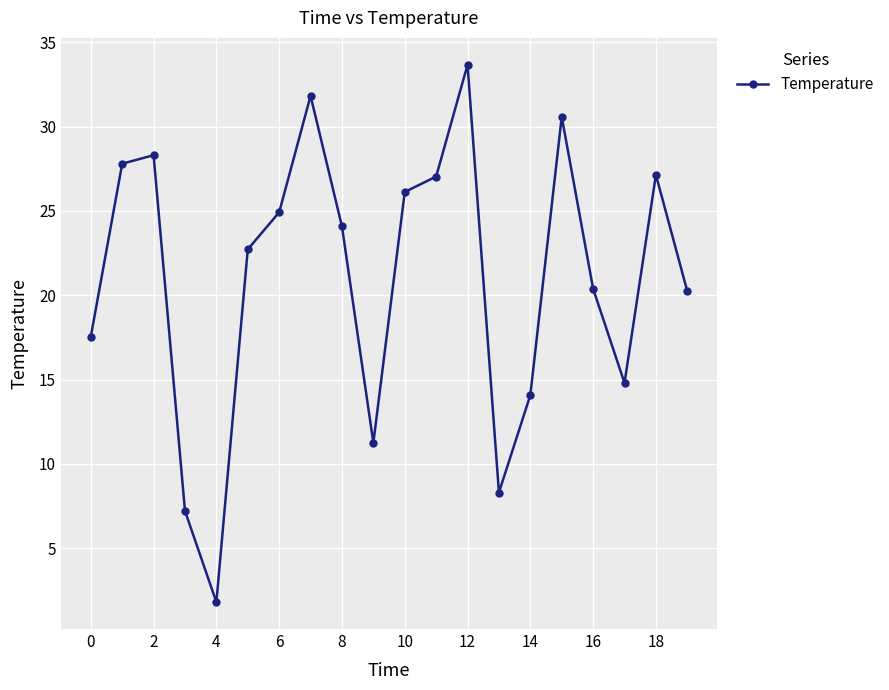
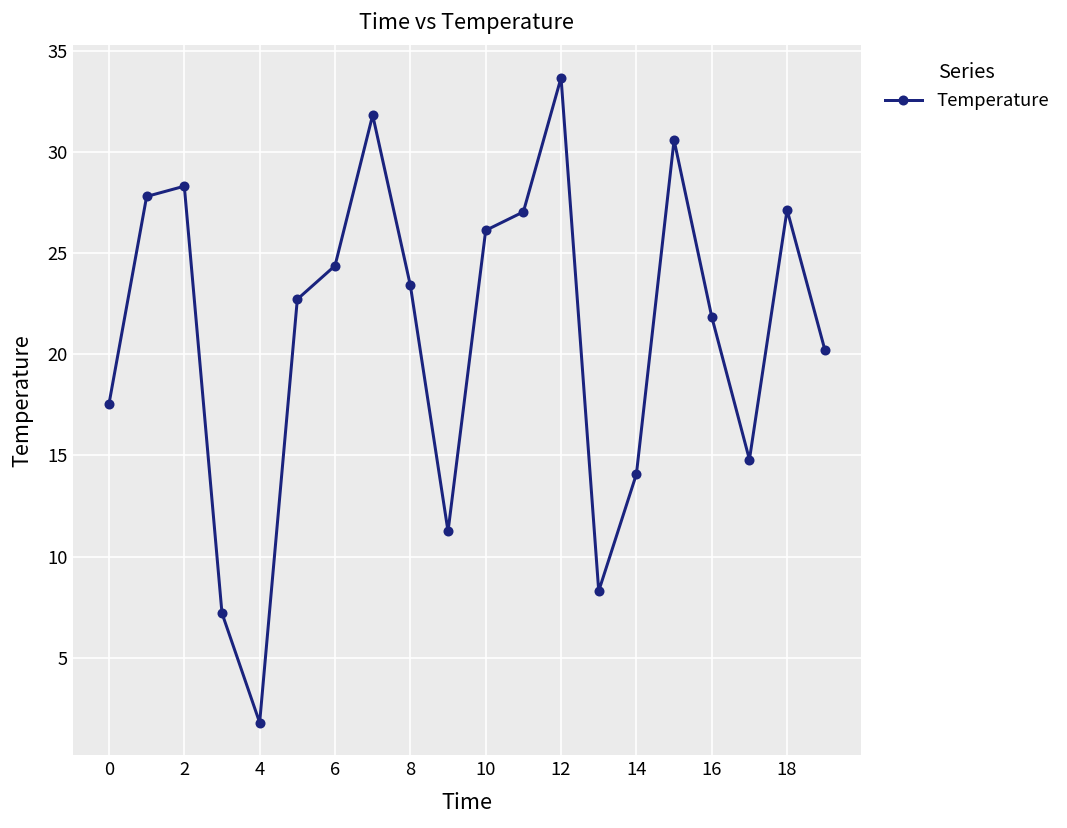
  {
    "0": 17.5,
    "2": 28.3,
    "4": 1.8,
-   "6": 24.9,
-   "8": 24.1,
+   "6": 24.4,
+   "8": 23.4,
    "10": 26.1,
    "12": 33.7,
    "14": 14.1,
-   "16": 20.4,
+   "16": 21.9,
    "18": 27.1
  }
